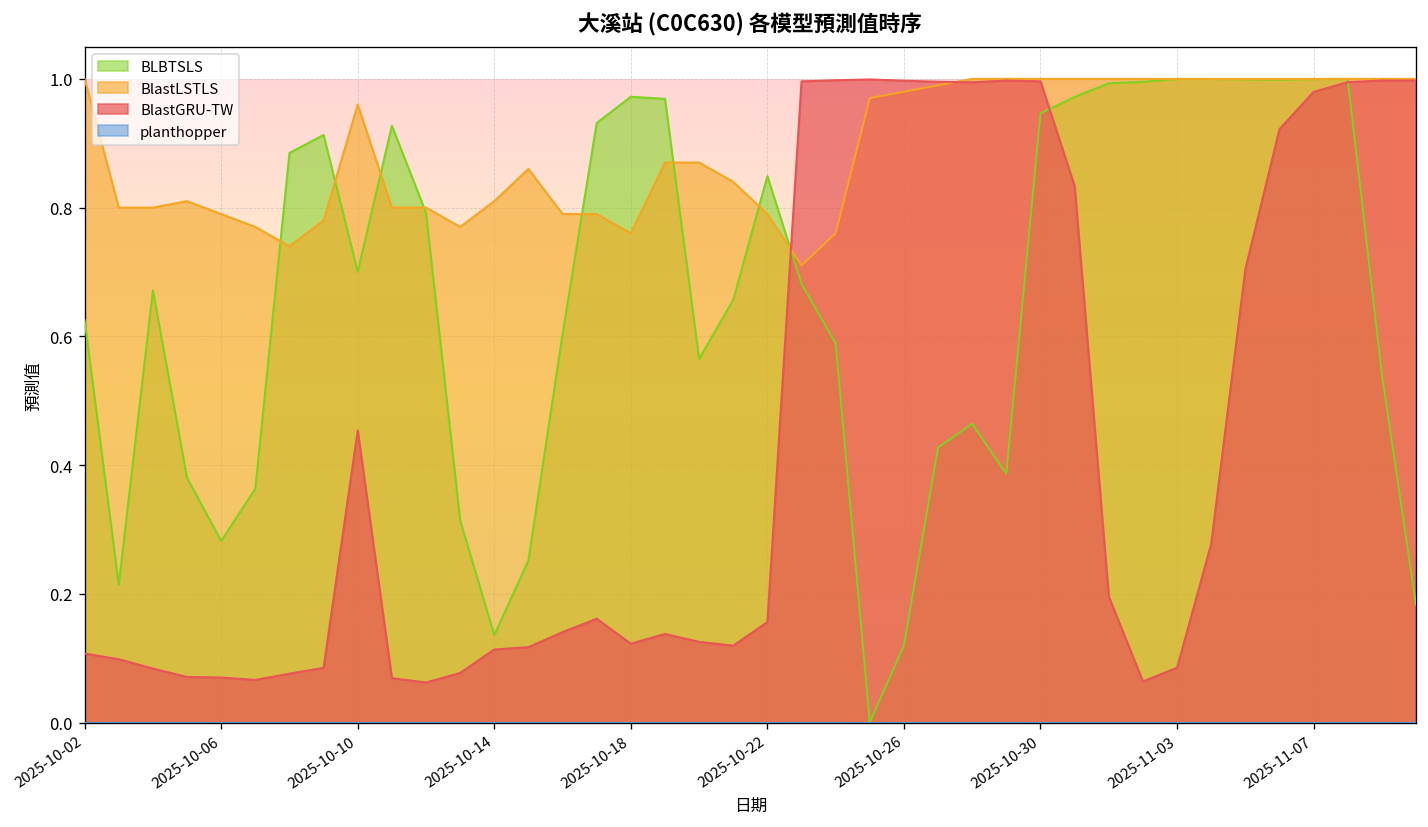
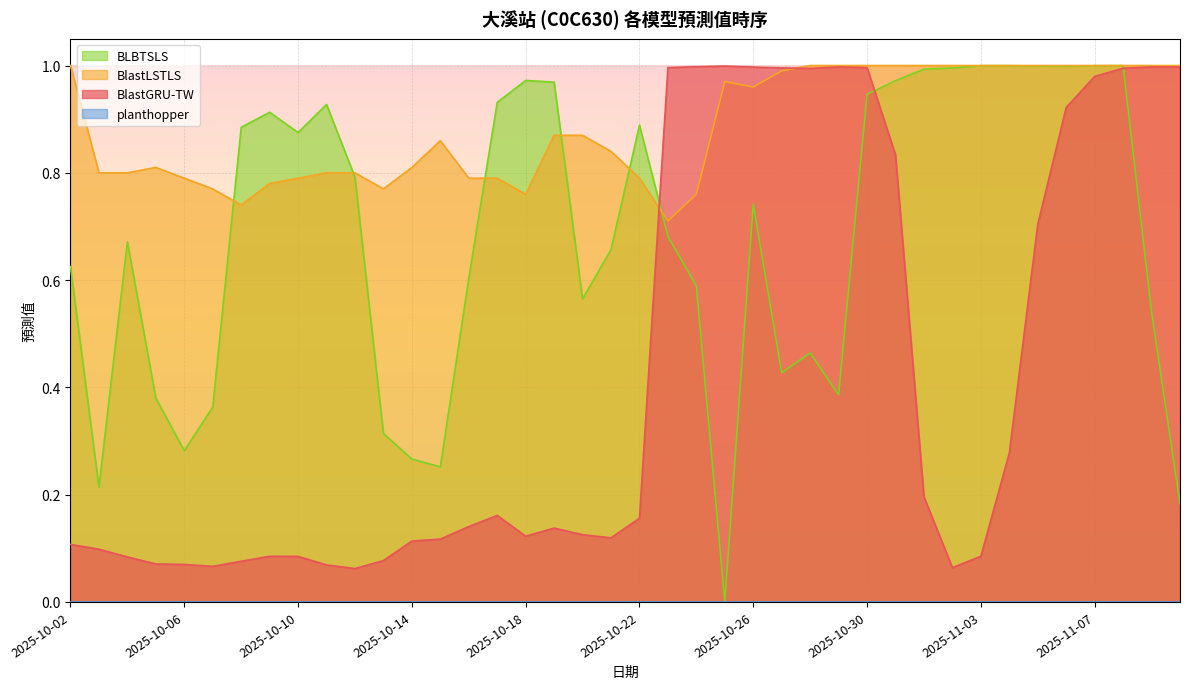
  {
    "BLBTSLS": {
      "2025-10-02": 0.63,
      "2025-10-06": 0.28,
-     "2025-10-10": 0.70,
-     "2025-10-14": 0.14,
+     "2025-10-10": 0.88,
+     "2025-10-14": 0.27,
      "2025-10-18": 0.97,
-     "2025-10-22": 0.85,
-     "2025-10-26": 0.12,
+     "2025-10-22": 0.89,
+     "2025-10-26": 0.74,
      "2025-10-30": 0.95
    },
    "BlastLSTLS": {
      "2025-10-02": 1.00,
      "2025-10-06": 0.79,
-     "2025-10-10": 0.96,
+     "2025-10-10": 0.79,
      "2025-10-14": 0.81,
      "2025-10-18": 0.76,
      "2025-10-22": 0.79,
-     "2025-10-26": 0.98
+     "2025-10-26": 0.96
    },
    "BlastGRU-TW": {
      "2025-10-02": 0.11,
      "2025-10-06": 0.07,
-     "2025-10-10": 0.45,
+     "2025-10-10": 0.08,
      "2025-10-14": 0.11,
      "2025-10-18": 0.12,
      "2025-10-22": 0.16,
      "2025-10-26": 1.00,
      "2025-11-03": 0.09,
      "2025-11-07": 0.98
    },
    "planthopper": {
      "2025-10-02": 0.00,
      "2025-10-06": 0.00,
      "2025-10-10": 0.00,
      "2025-10-14": 0.00,
      "2025-10-18": 0.00,
      "2025-10-22": 0.00,
      "2025-10-26": 0.00,
      "2025-10-30": 0.00,
      "2025-11-03": 0.00,
      "2025-11-07": 0.00
    }
  }
